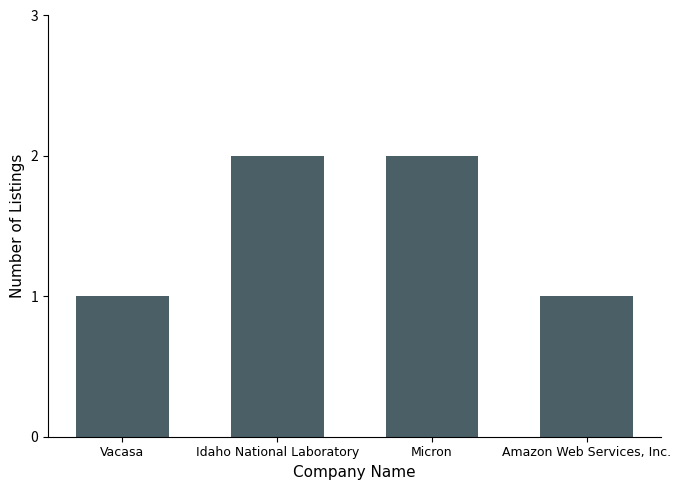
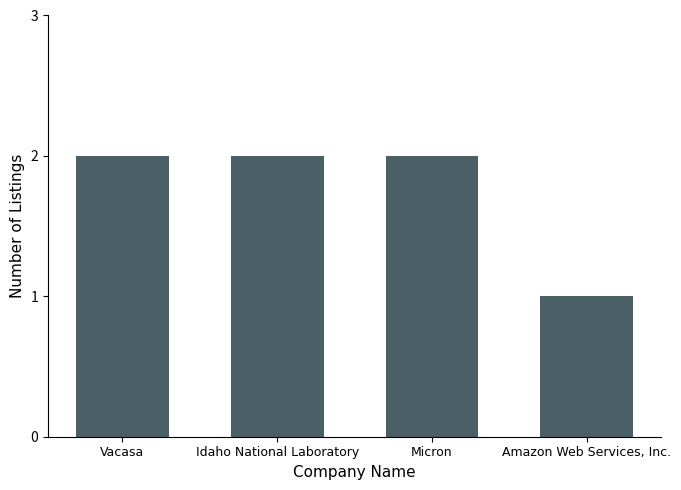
  {
-   "Vacasa": 1,
+   "Vacasa": 2,
    "Idaho National Laboratory": 2,
    "Micron": 2,
    "Amazon Web Services, Inc.": 1
  }
